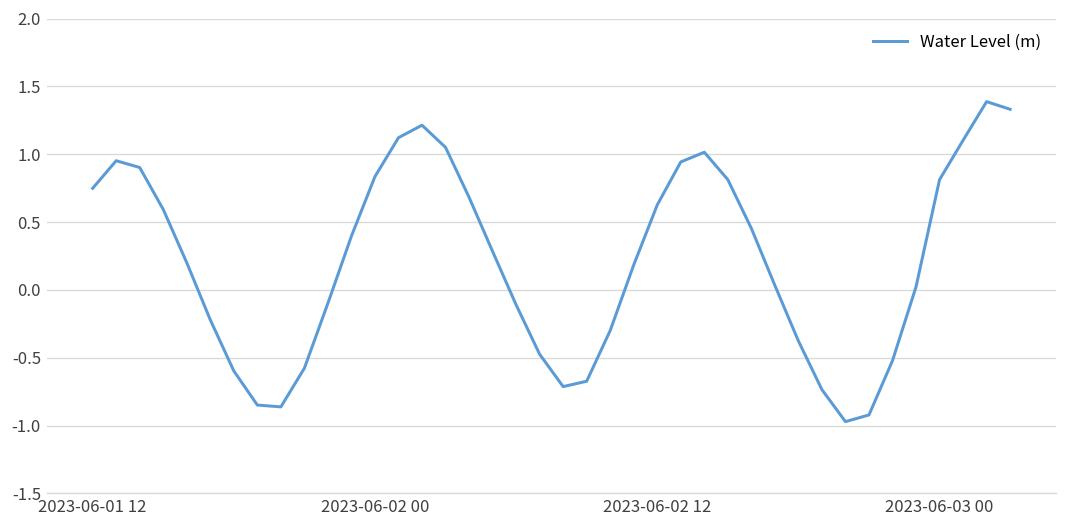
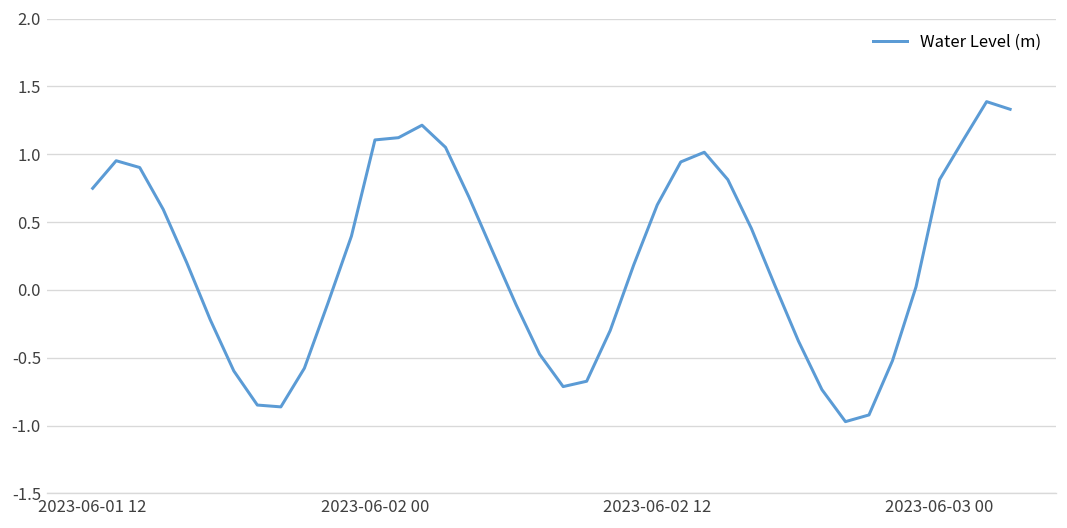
  {
    "2023-06-01 12": 0.75,
-   "2023-06-02 00": 0.84,
+   "2023-06-02 00": 1.11,
    "2023-06-02 12": 0.63,
    "2023-06-03 00": 0.81
  }
